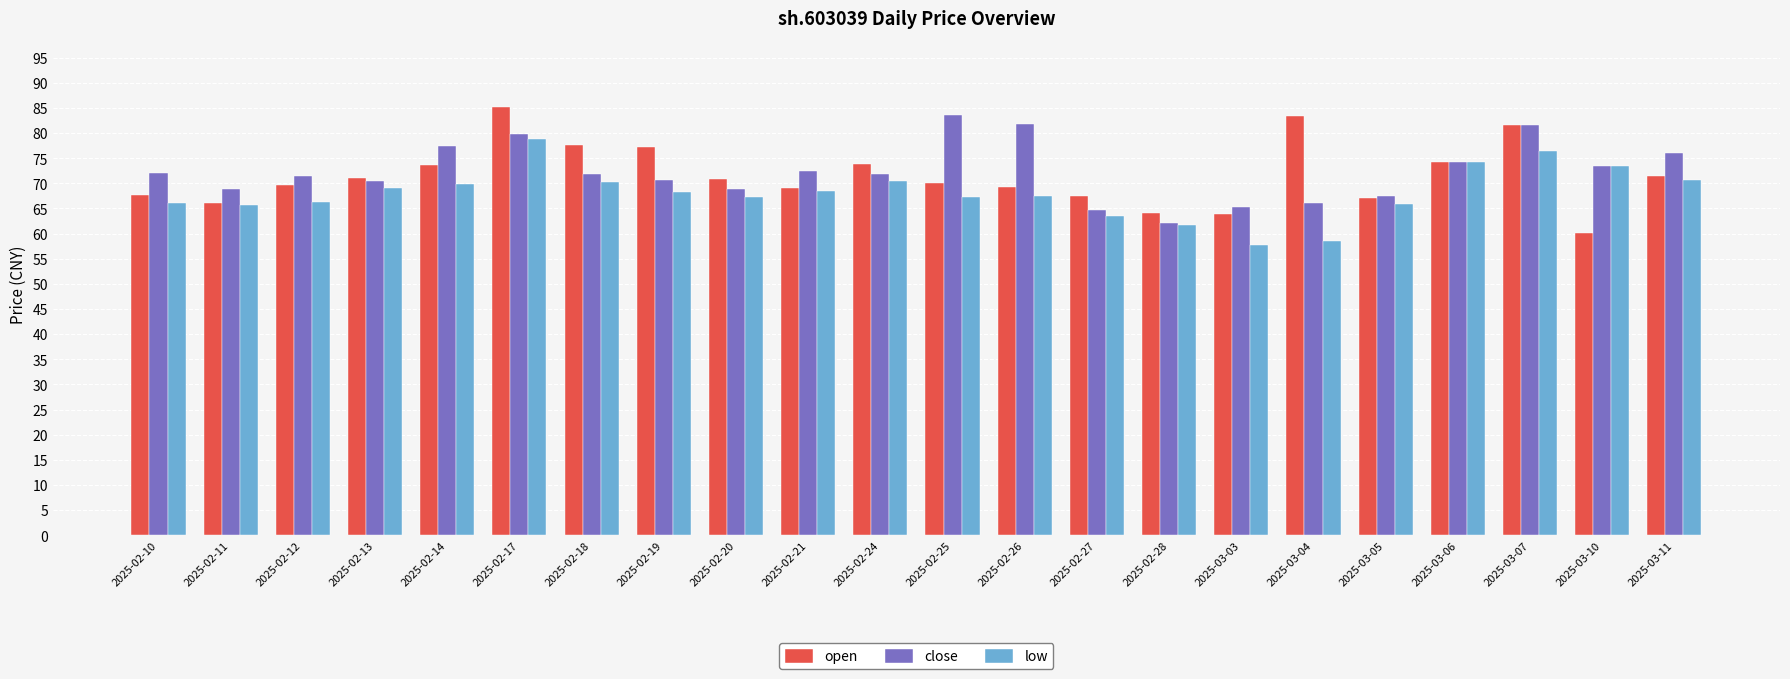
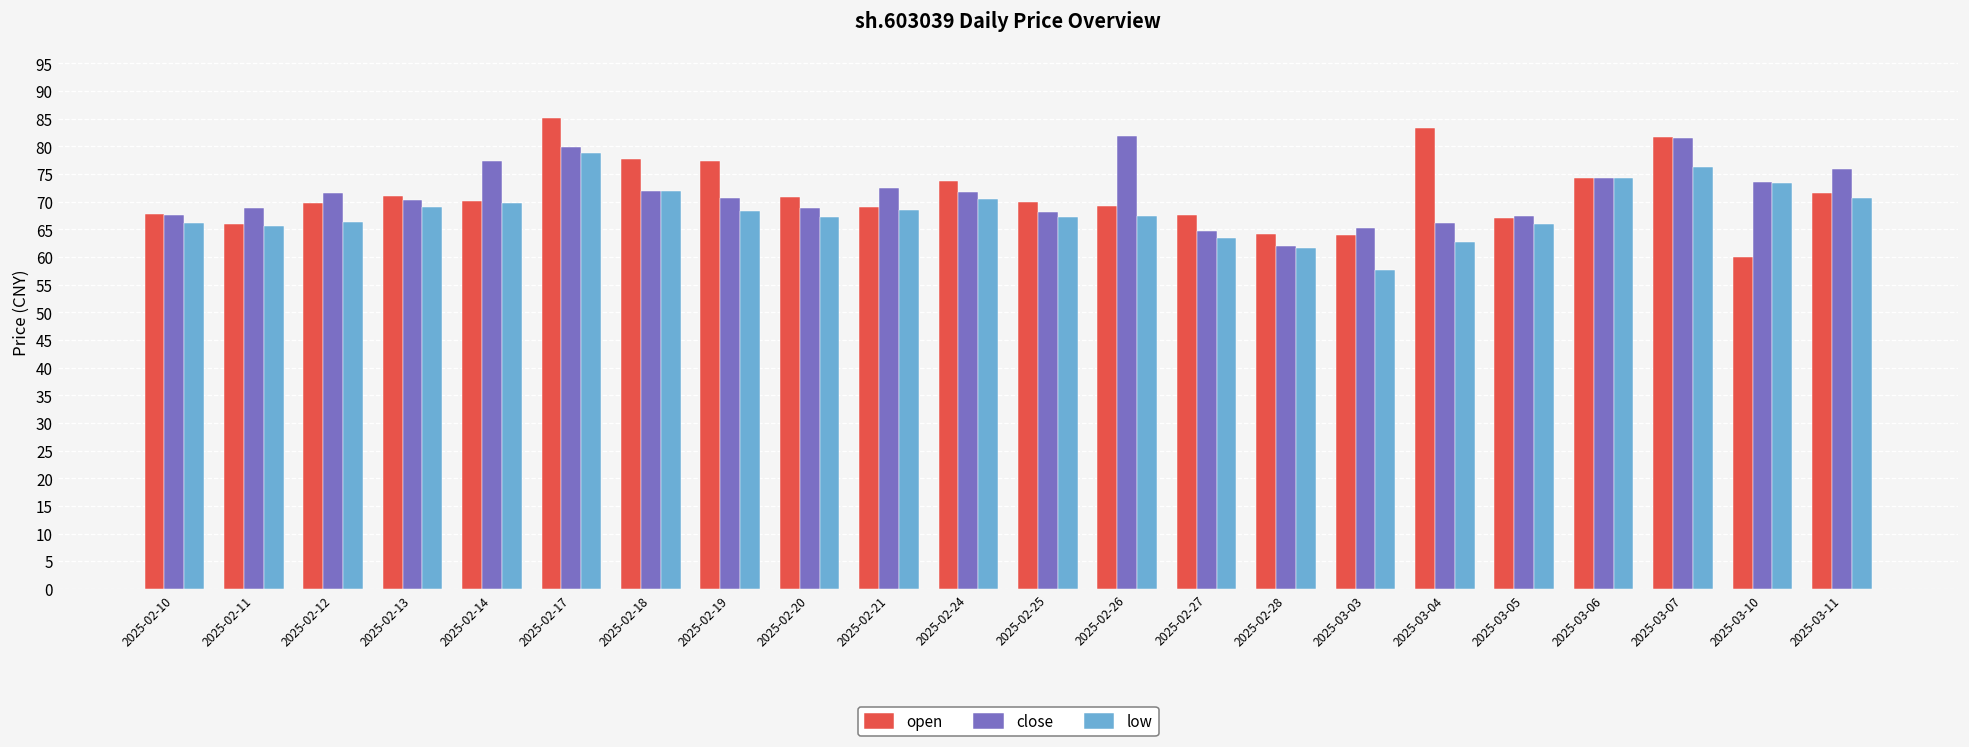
  {
    "open": {
      "2025-02-10": 68,
      "2025-02-11": 66,
      "2025-02-12": 70,
      "2025-02-13": 71,
-     "2025-02-14": 74,
+     "2025-02-14": 70,
      "2025-02-17": 85,
      "2025-02-18": 78,
      "2025-02-19": 77,
      "2025-02-20": 71,
      "2025-02-21": 69,
      "2025-02-24": 74,
      "2025-02-25": 70,
      "2025-02-26": 69,
      "2025-02-27": 68,
      "2025-02-28": 64,
      "2025-03-03": 64,
      "2025-03-04": 83,
      "2025-03-05": 67,
      "2025-03-06": 74,
      "2025-03-07": 82,
      "2025-03-10": 60,
      "2025-03-11": 72
    },
    "close": {
-     "2025-02-10": 72,
+     "2025-02-10": 68,
      "2025-02-11": 69,
      "2025-02-12": 72,
      "2025-02-13": 70,
      "2025-02-14": 77,
      "2025-02-17": 80,
      "2025-02-18": 72,
      "2025-02-19": 71,
      "2025-02-20": 69,
      "2025-02-21": 73,
      "2025-02-24": 72,
-     "2025-02-25": 84,
+     "2025-02-25": 68,
      "2025-02-26": 82,
      "2025-02-27": 65,
      "2025-02-28": 62,
      "2025-03-03": 65,
      "2025-03-04": 66,
      "2025-03-05": 67,
      "2025-03-06": 74,
      "2025-03-07": 82,
      "2025-03-10": 73,
      "2025-03-11": 76
    },
    "low": {
      "2025-02-10": 66,
      "2025-02-11": 66,
      "2025-02-12": 66,
      "2025-02-13": 69,
      "2025-02-14": 70,
      "2025-02-17": 79,
-     "2025-02-18": 70,
+     "2025-02-18": 72,
      "2025-02-19": 68,
      "2025-02-20": 67,
      "2025-02-21": 69,
      "2025-02-24": 71,
      "2025-02-25": 67,
      "2025-02-26": 68,
      "2025-02-27": 63,
      "2025-02-28": 62,
      "2025-03-03": 58,
-     "2025-03-04": 59,
+     "2025-03-04": 63,
      "2025-03-05": 66,
      "2025-03-06": 74,
      "2025-03-07": 76,
      "2025-03-10": 73,
      "2025-03-11": 71
    }
  }
